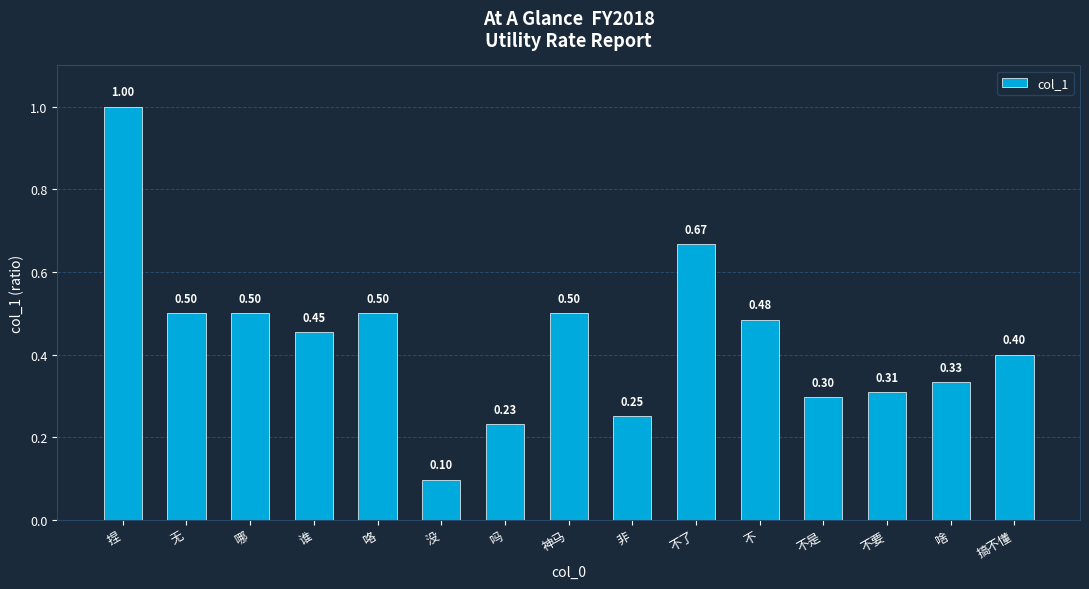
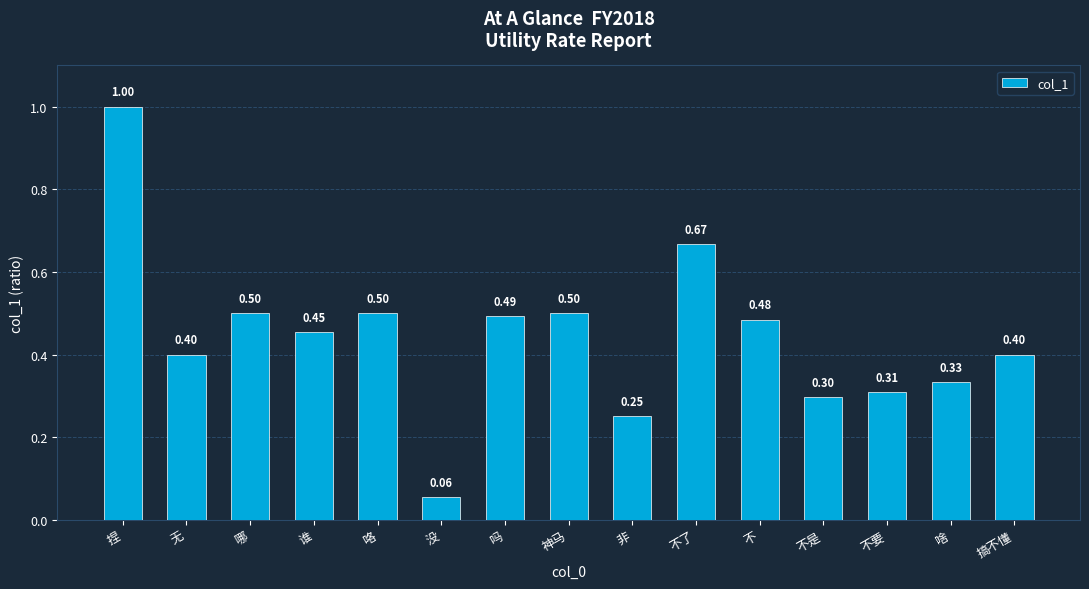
  {
    "捏": 1.00,
-   "无": 0.50,
+   "无": 0.40,
    "哪": 0.50,
    "谁": 0.45,
    "咯": 0.50,
-   "没": 0.10,
-   "吗": 0.23,
+   "没": 0.06,
+   "吗": 0.49,
    "神马": 0.50,
    "非": 0.25,
    "不了": 0.67,
    "不": 0.48,
    "不是": 0.30,
    "不要": 0.31,
    "啥": 0.33,
    "搞不懂": 0.40
  }
